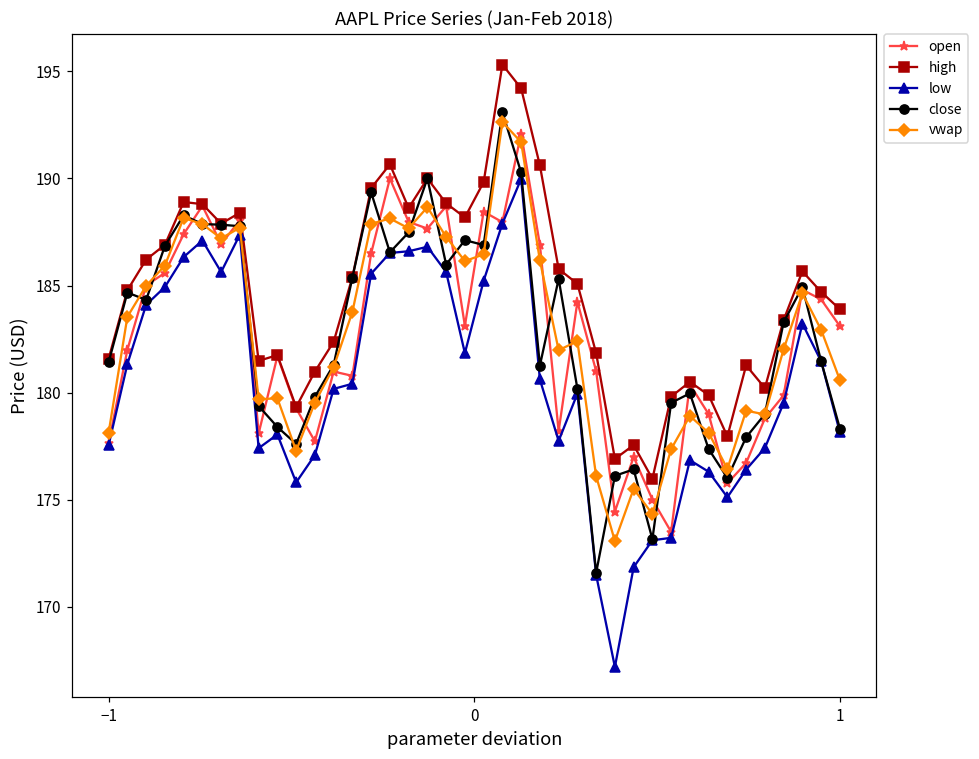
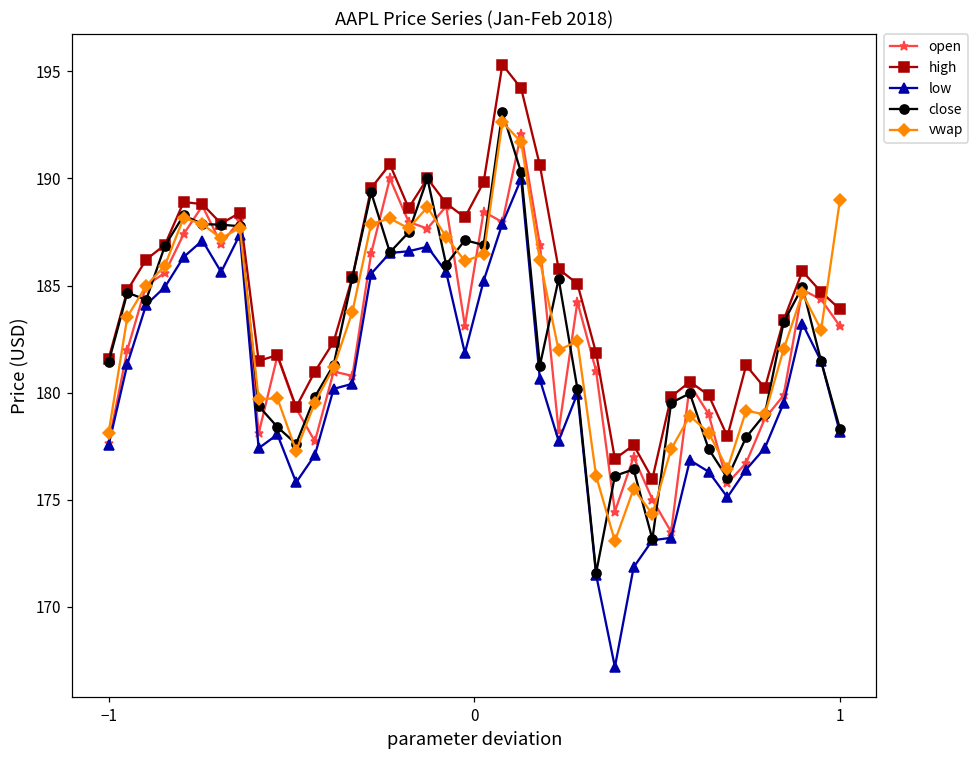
  {
    "open": {
      "1": 183.1
    },
    "high": {
      "−1": 181.6,
      "1": 183.9
    },
    "low": {
      "1": 178.1
    },
    "close": {
      "−1": 181.4,
      "1": 178.3
    },
    "vwap": {
      "−1": 178.1,
-     "1": 180.6
+     "1": 189.0
    }
  }
